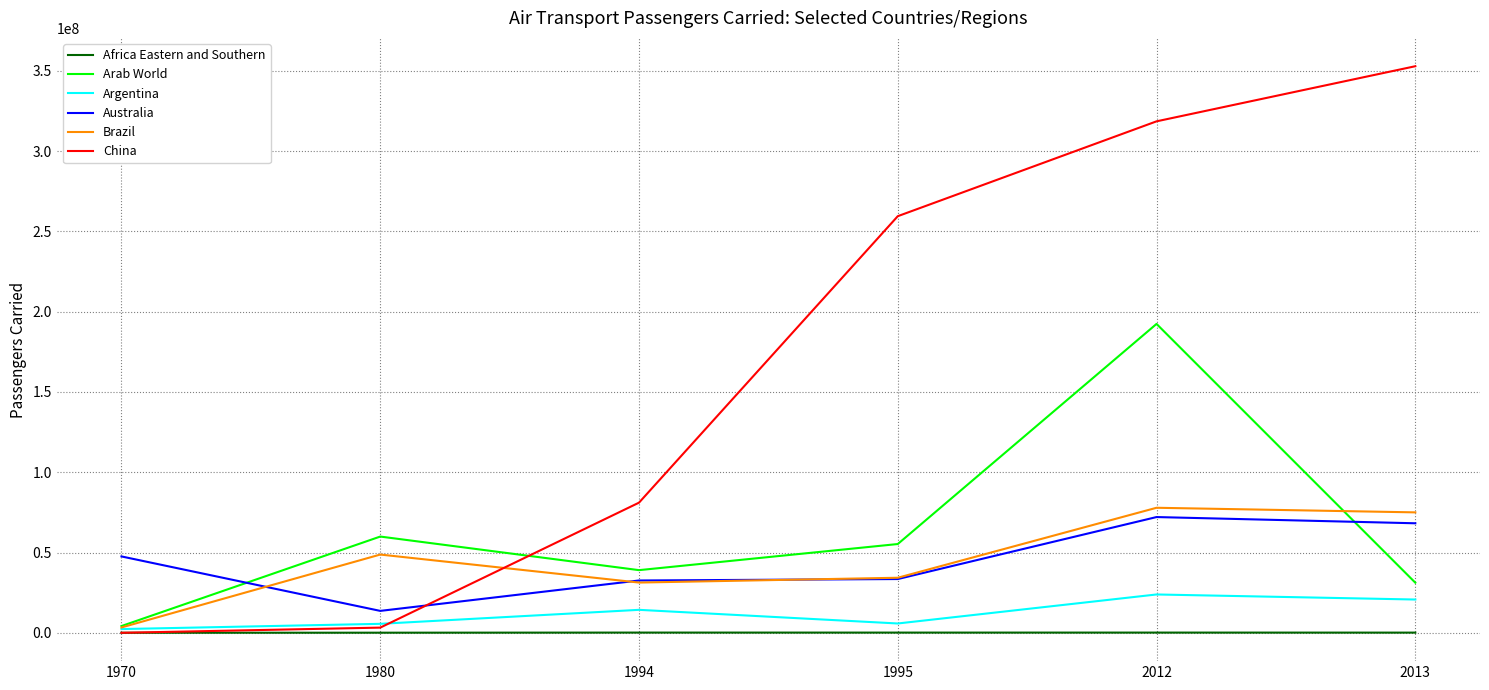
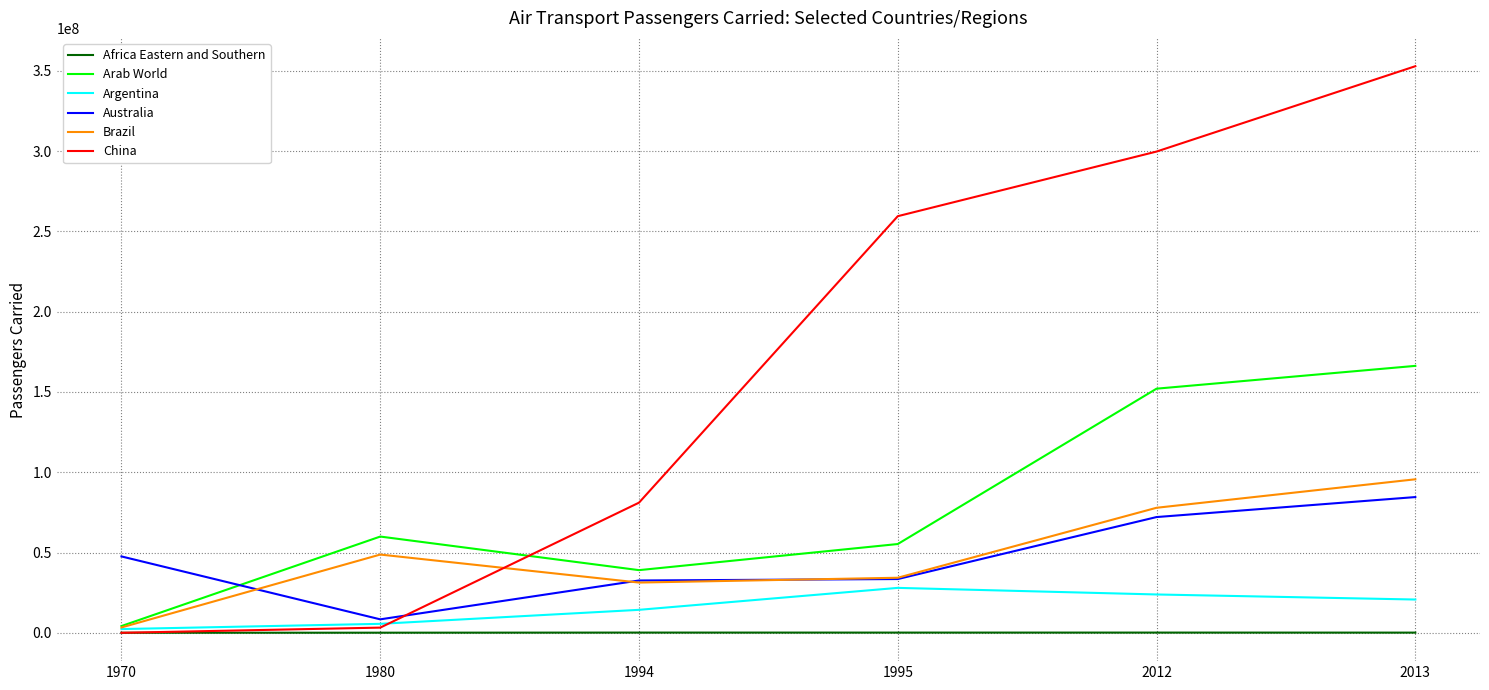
  {
    "Africa Eastern and Southern": {
      "1980": 0,
      "1994": 0,
      "1995": 0,
      "2012": 0,
      "2013": 0
    },
    "Arab World": {
      "1980": 60000000,
      "1994": 39000000,
      "1995": 55000000,
-     "2012": 192000000,
-     "2013": 31000000
+     "2012": 152000000,
+     "2013": 166000000
    },
    "Argentina": {
      "1980": 6000000,
      "1994": 14000000,
-     "1995": 6000000,
+     "1995": 28000000,
      "2012": 24000000,
      "2013": 21000000
    },
    "Australia": {
      "1970": 48000000,
-     "1980": 14000000,
+     "1980": 8000000,
      "2012": 72000000,
-     "2013": 68000000
+     "2013": 85000000
    },
    "Brazil": {
      "1980": 49000000,
      "2012": 78000000,
-     "2013": 75000000
+     "2013": 96000000
    },
    "China": {
      "1980": 3000000,
      "1994": 81000000,
      "1995": 259000000,
-     "2012": 318000000,
+     "2012": 300000000,
      "2013": 353000000
    }
  }
